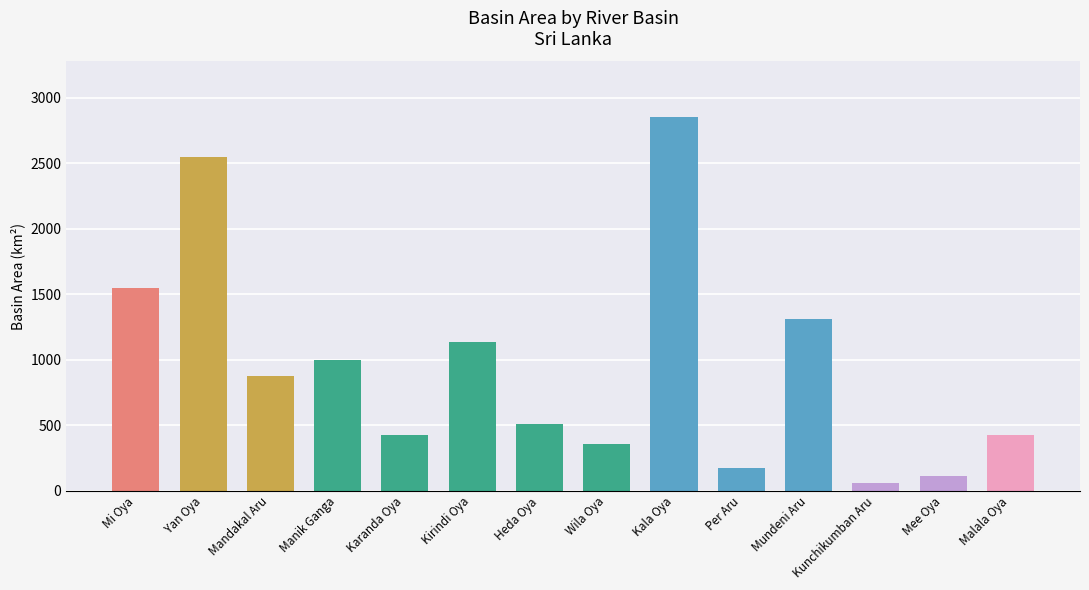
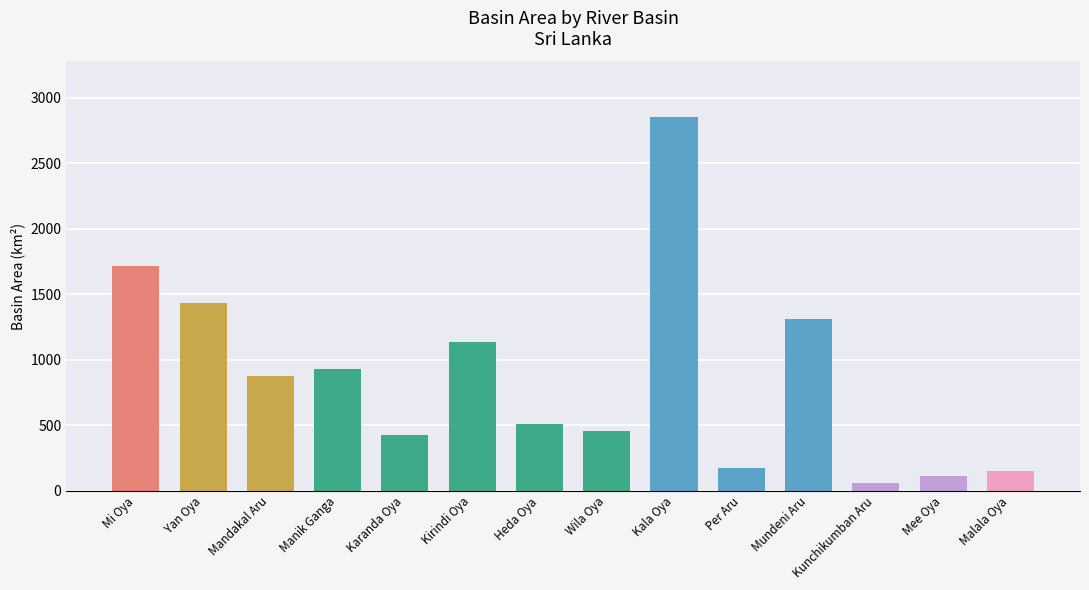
  {
-   "Mi Oya": 1550,
-   "Yan Oya": 2550,
+   "Mi Oya": 1710,
+   "Yan Oya": 1430,
    "Mandakal Aru": 880,
-   "Manik Ganga": 1000,
+   "Manik Ganga": 930,
    "Karanda Oya": 420,
    "Kirindi Oya": 1130,
    "Heda Oya": 510,
-   "Wila Oya": 350,
+   "Wila Oya": 460,
    "Kala Oya": 2850,
    "Per Aru": 170,
    "Mundeni Aru": 1310,
    "Kunchikumban Aru": 60,
    "Mee Oya": 110,
-   "Malala Oya": 430
+   "Malala Oya": 150
  }
